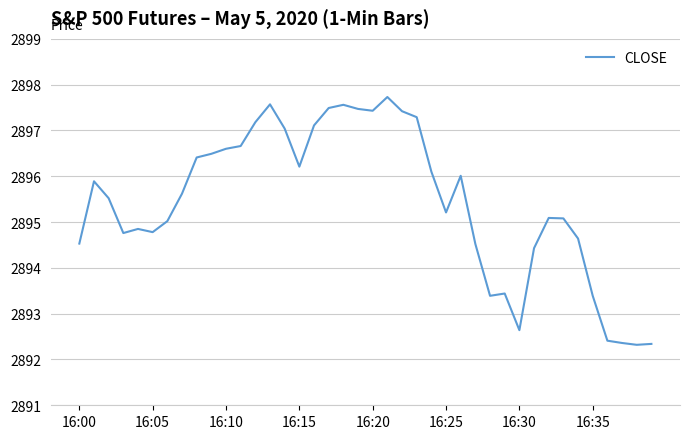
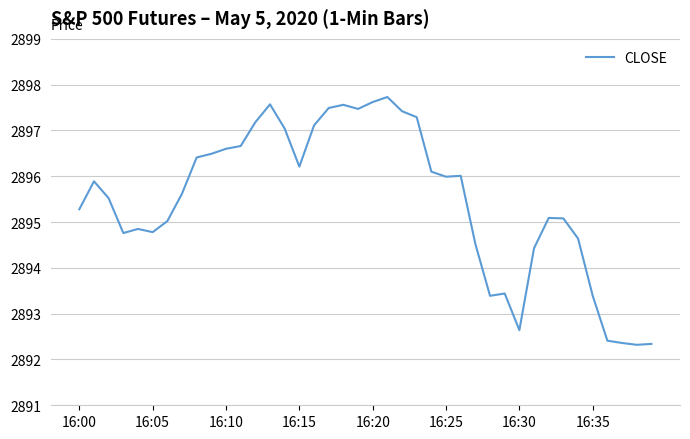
  {
-   "16:00": 2894.5,
+   "16:00": 2895.3,
    "16:05": 2894.8,
    "16:10": 2896.6,
    "16:15": 2896.2,
-   "16:20": 2897.4,
-   "16:25": 2895.2,
+   "16:20": 2897.6,
+   "16:25": 2896.0,
    "16:30": 2892.6,
    "16:35": 2893.4
  }
